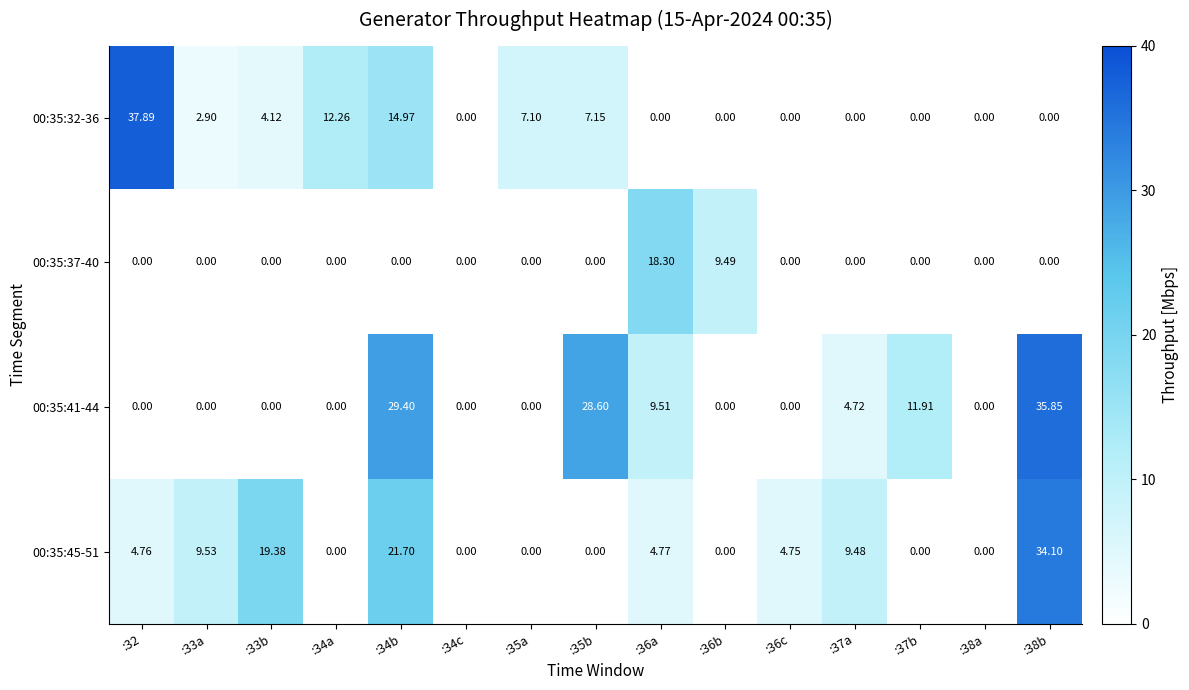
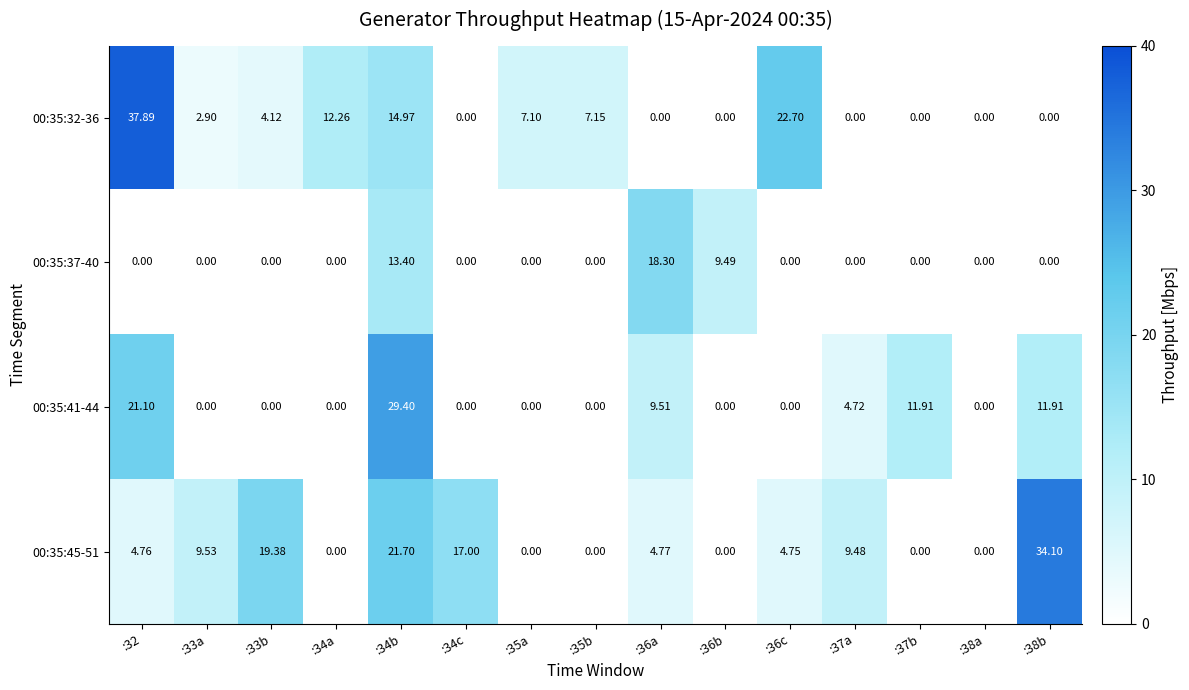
  {
    "00:35:32-36": {
      ":32": 37.89,
      ":33a": 2.90,
      ":33b": 4.12,
      ":34a": 12.26,
      ":34b": 14.97,
      ":34c": 0.00,
      ":35a": 7.10,
      ":35b": 7.15,
      ":36a": 0.00,
      ":36b": 0.00,
-     ":36c": 0.00,
+     ":36c": 22.70,
      ":37a": 0.00,
      ":37b": 0.00,
      ":38a": 0.00,
      ":38b": 0.00
    },
    "00:35:37-40": {
      ":32": 0.00,
      ":33a": 0.00,
      ":33b": 0.00,
      ":34a": 0.00,
-     ":34b": 0.00,
+     ":34b": 13.40,
      ":34c": 0.00,
      ":35a": 0.00,
      ":35b": 0.00,
      ":36a": 18.30,
      ":36b": 9.49,
      ":36c": 0.00,
      ":37a": 0.00,
      ":37b": 0.00,
      ":38a": 0.00,
      ":38b": 0.00
    },
    "00:35:41-44": {
-     ":32": 0.00,
+     ":32": 21.10,
      ":33a": 0.00,
      ":33b": 0.00,
      ":34a": 0.00,
      ":34b": 29.40,
      ":34c": 0.00,
      ":35a": 0.00,
-     ":35b": 28.60,
+     ":35b": 0.00,
      ":36a": 9.51,
      ":36b": 0.00,
      ":36c": 0.00,
      ":37a": 4.72,
      ":37b": 11.91,
      ":38a": 0.00,
-     ":38b": 35.85
+     ":38b": 11.91
    },
    "00:35:45-51": {
      ":32": 4.76,
      ":33a": 9.53,
      ":33b": 19.38,
      ":34a": 0.00,
      ":34b": 21.70,
-     ":34c": 0.00,
+     ":34c": 17.00,
      ":35a": 0.00,
      ":35b": 0.00,
      ":36a": 4.77,
      ":36b": 0.00,
      ":36c": 4.75,
      ":37a": 9.48,
      ":37b": 0.00,
      ":38a": 0.00,
      ":38b": 34.10
    }
  }
